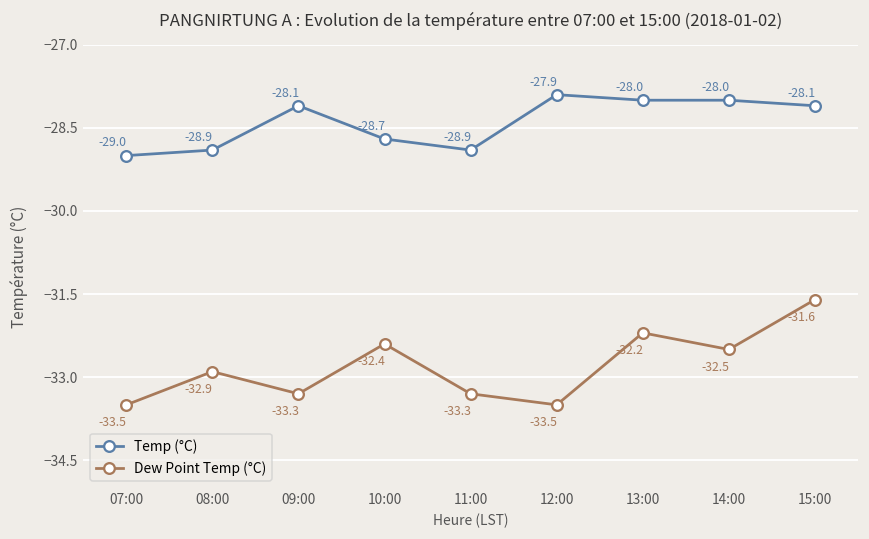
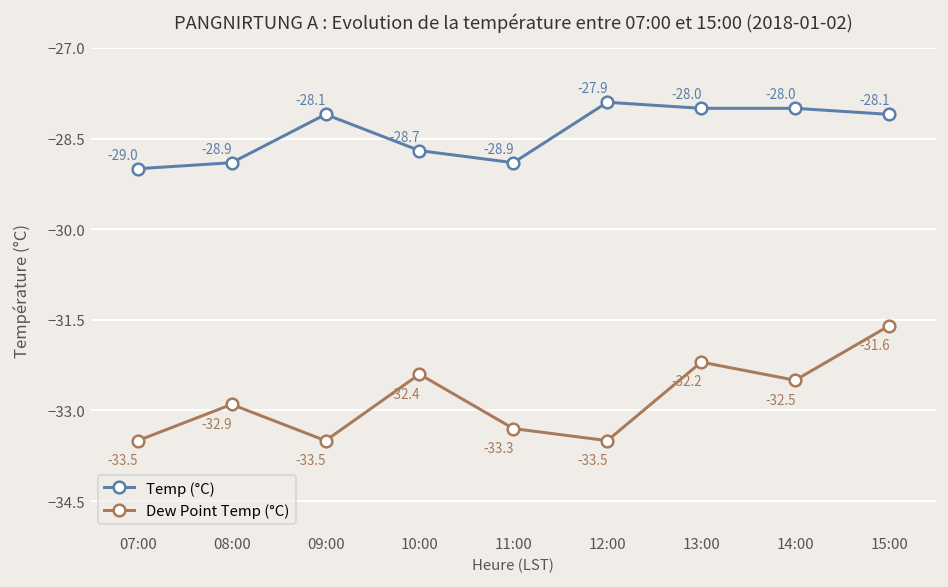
  {
    "Temp (°C)": {
      "07:00": -29.0,
      "08:00": -28.9,
      "09:00": -28.1,
      "10:00": -28.7,
      "11:00": -28.9,
      "12:00": -27.9,
      "13:00": -28.0,
      "14:00": -28.0,
      "15:00": -28.1
    },
    "Dew Point Temp (°C)": {
      "07:00": -33.5,
      "08:00": -32.9,
-     "09:00": -33.3,
+     "09:00": -33.5,
      "10:00": -32.4,
      "11:00": -33.3,
      "12:00": -33.5,
      "13:00": -32.2,
      "14:00": -32.5,
      "15:00": -31.6
    }
  }
